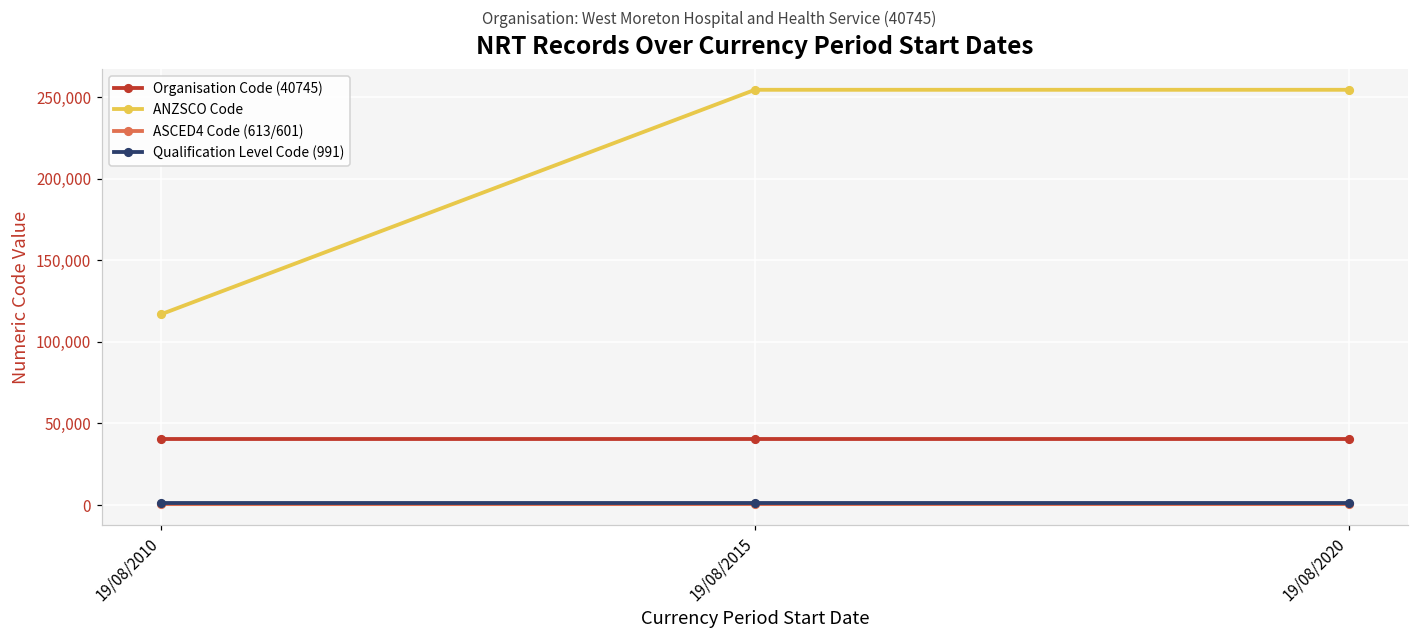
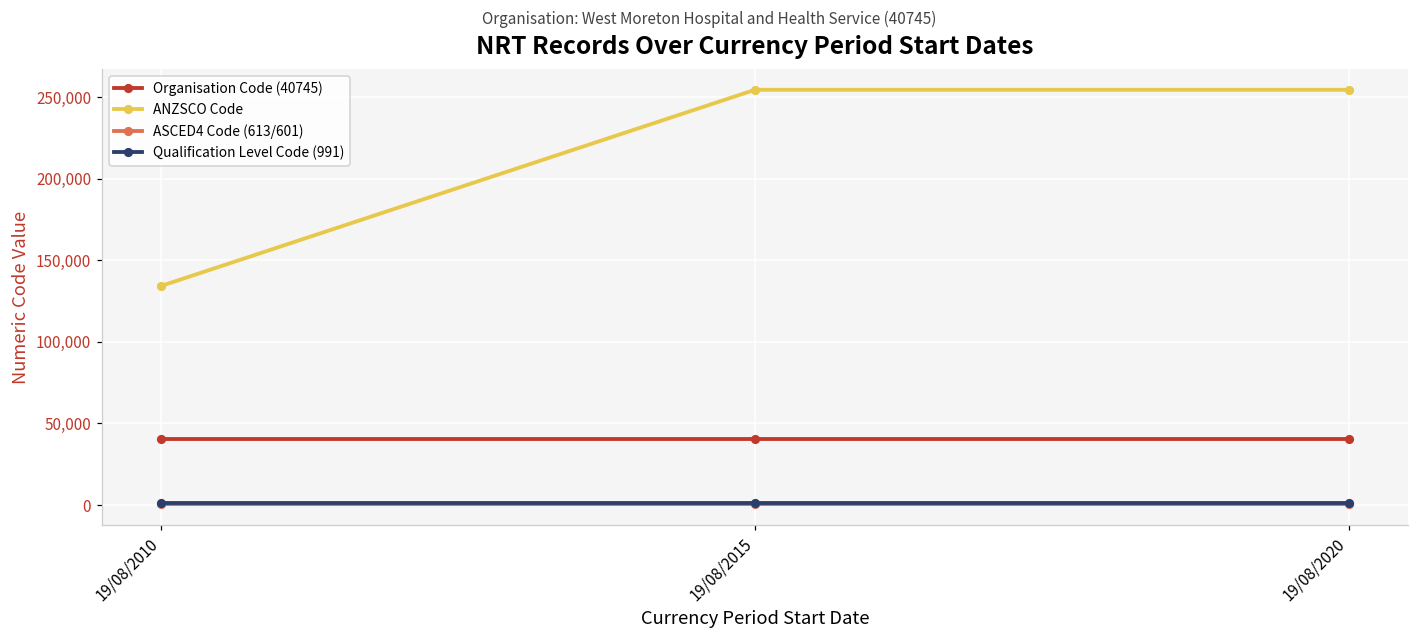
  {
    "Organisation Code (40745)": {
      "19/08/2010": "41,000",
      "19/08/2015": "41,000",
      "19/08/2020": "41,000"
    },
    "ANZSCO Code": {
-     "19/08/2010": "117,000",
+     "19/08/2010": "134,000",
      "19/08/2015": "254,000",
      "19/08/2020": "254,000"
    },
    "Qualification Level Code (991)": {
      "19/08/2010": "1,000",
      "19/08/2015": "1,000",
      "19/08/2020": "1,000"
    }
  }
